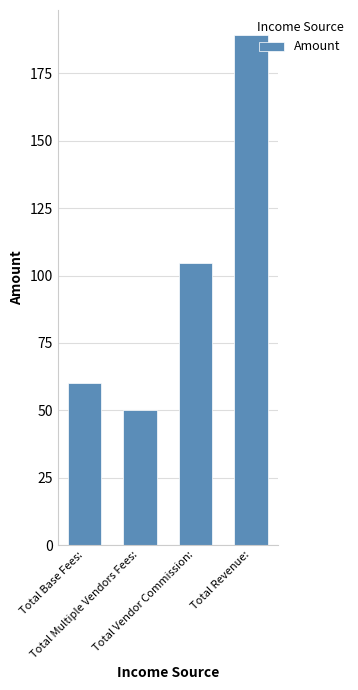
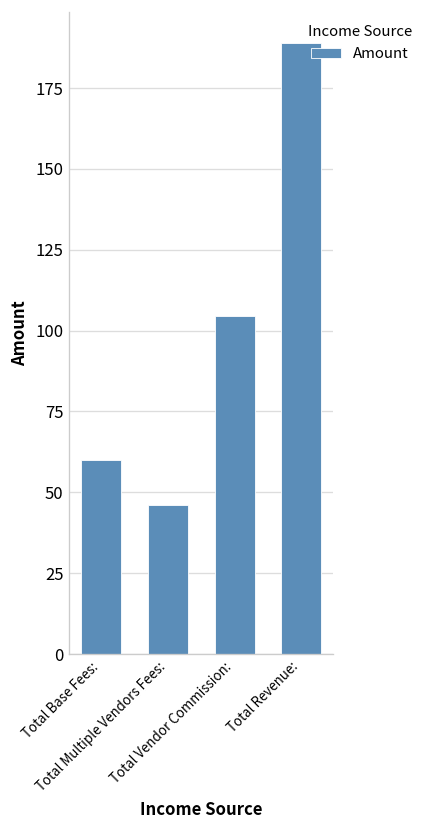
  {
    "Total Base Fees:": 60,
-   "Total Multiple Vendors Fees:": 50,
+   "Total Multiple Vendors Fees:": 46,
    "Total Vendor Commission:": 104,
    "Total Revenue:": 189
  }
